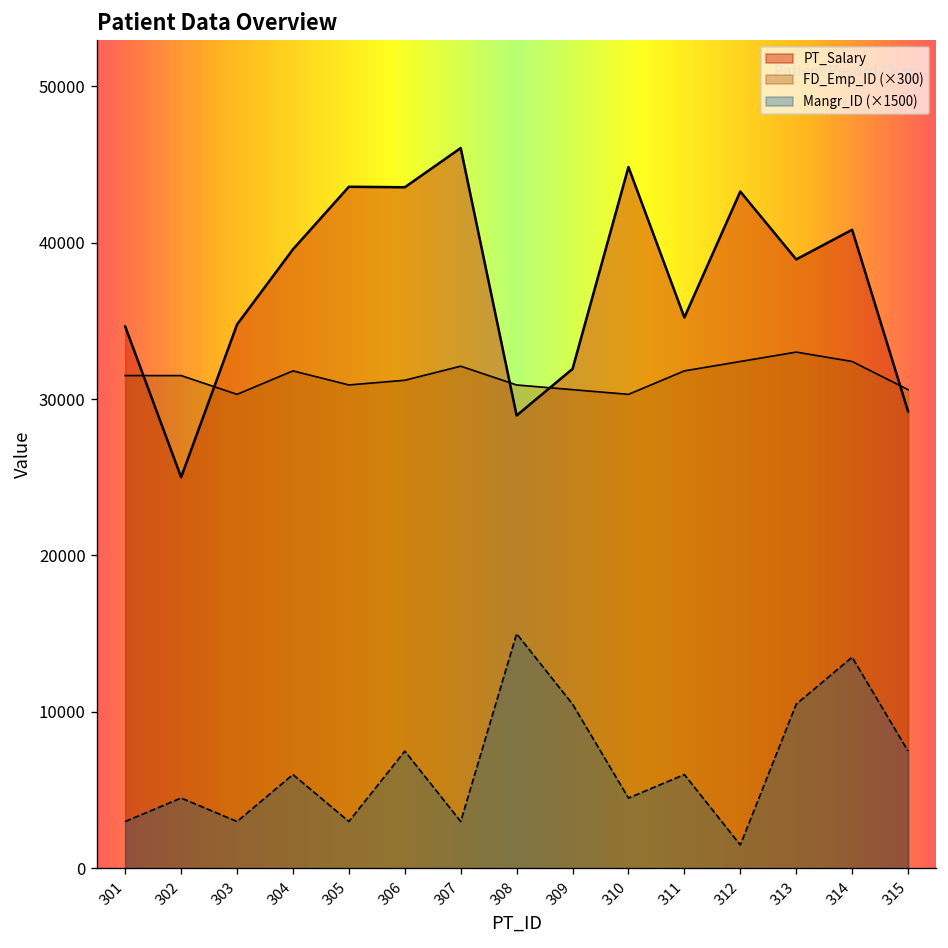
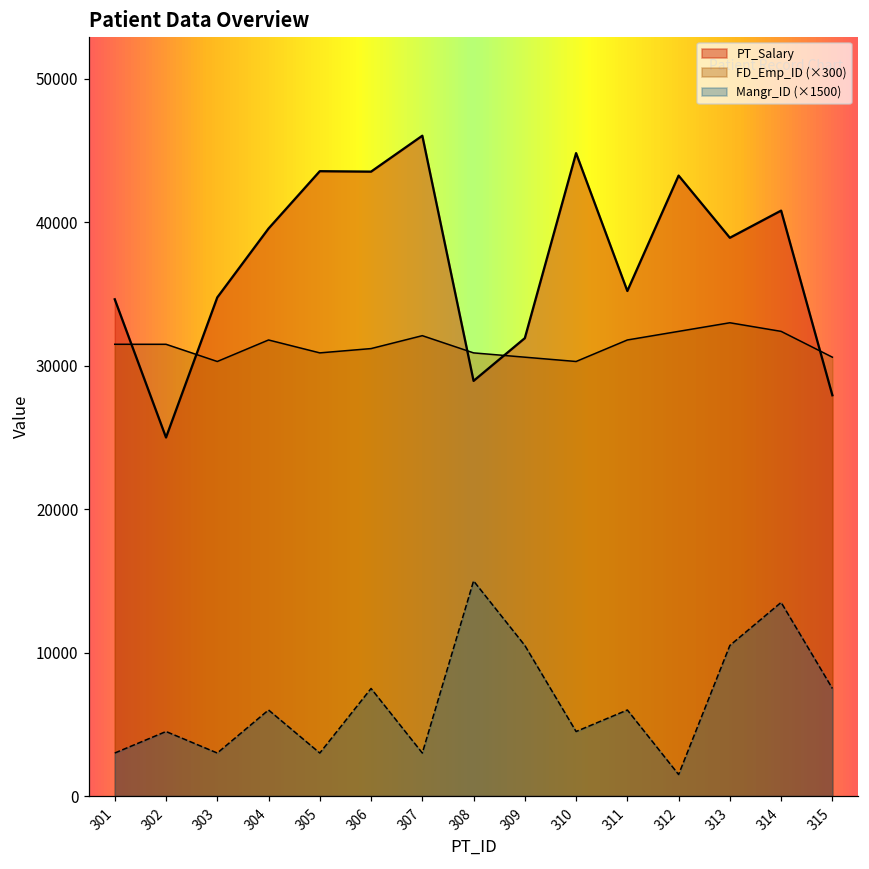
  {
    "PT_Salary": {
      "301": 34600,
      "302": 25000,
      "303": 34800,
      "304": 39600,
      "305": 43600,
      "306": 43500,
      "307": 46000,
      "308": 28900,
      "309": 31900,
      "310": 44800,
      "311": 35200,
      "312": 43300,
      "313": 38900,
      "314": 40800,
-     "315": 29200
+     "315": 27900
    },
    "FD_Emp_ID (×300)": {
      "301": 31500,
      "302": 31500,
      "303": 30300,
      "304": 31800,
      "305": 30900,
      "306": 31200,
      "307": 32100,
      "308": 30900,
      "309": 30600,
      "310": 30300,
      "311": 31800,
      "312": 32400,
      "313": 33000,
      "314": 32400,
      "315": 30600
    },
    "Mangr_ID (×1500)": {
      "301": 3000,
      "302": 4500,
      "303": 3000,
      "304": 6000,
      "305": 3000,
      "306": 7500,
      "307": 3000,
      "308": 15000,
      "309": 10500,
      "310": 4500,
      "311": 6000,
      "312": 1500,
      "313": 10500,
      "314": 13500,
      "315": 7500
    }
  }
